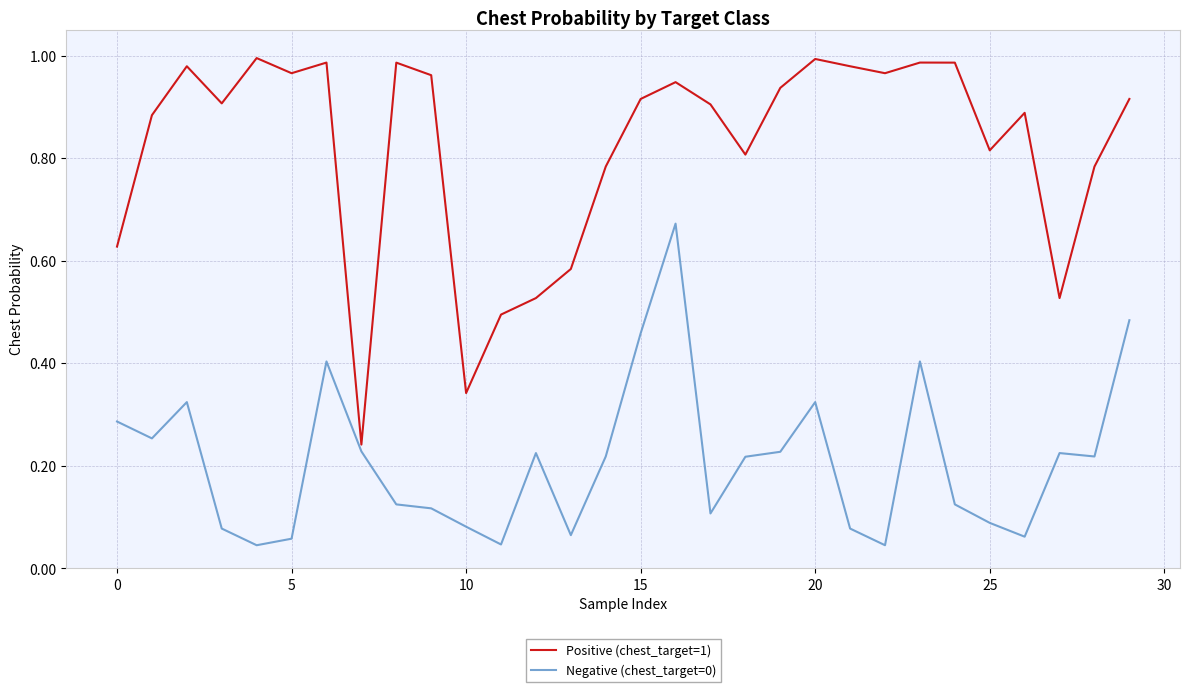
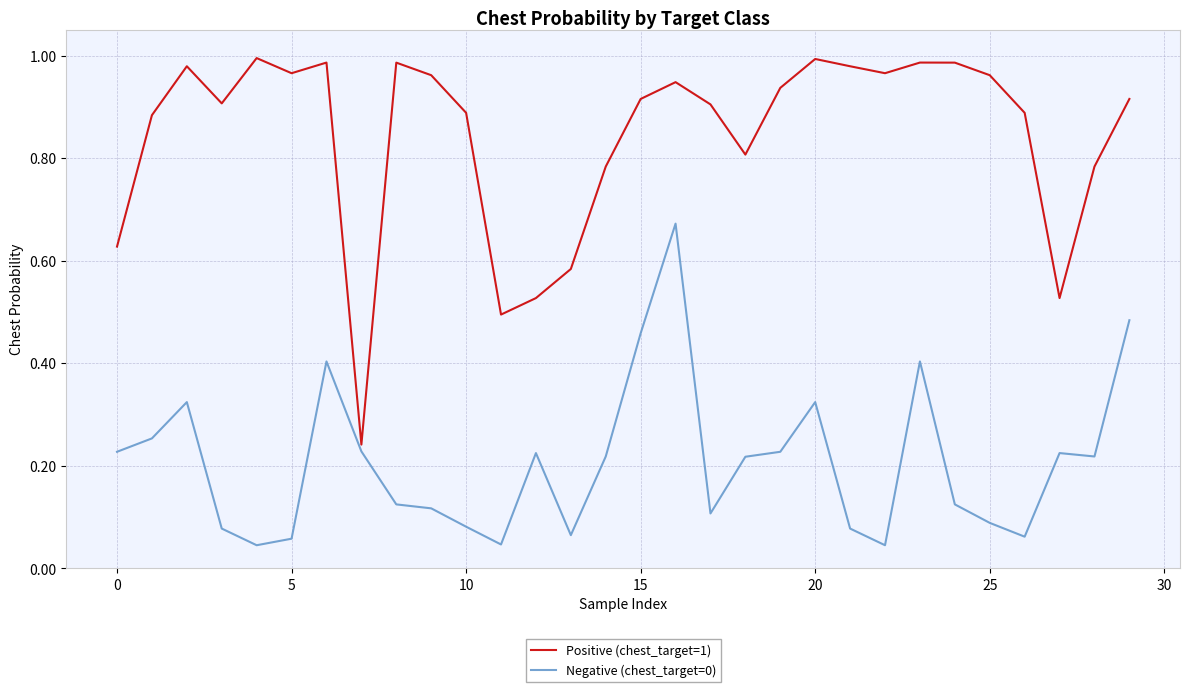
  {
    "Positive (chest_target=1)": {
      "0": 0.63,
      "5": 0.97,
-     "10": 0.34,
+     "10": 0.89,
      "15": 0.92,
      "20": 0.99,
-     "25": 0.82
+     "25": 0.96
    },
    "Negative (chest_target=0)": {
-     "0": 0.29,
+     "0": 0.23,
      "5": 0.06,
      "10": 0.08,
      "15": 0.46,
      "20": 0.32,
      "25": 0.09
    }
  }
